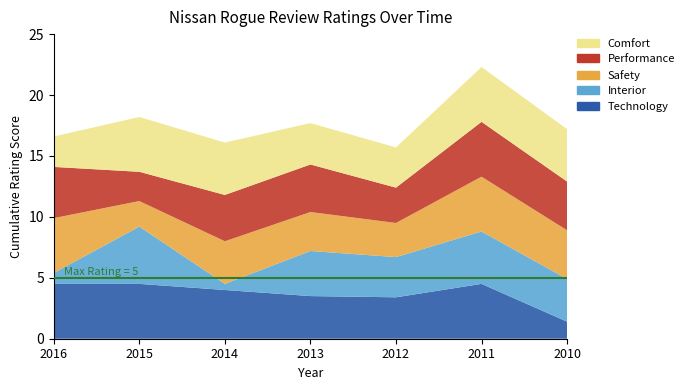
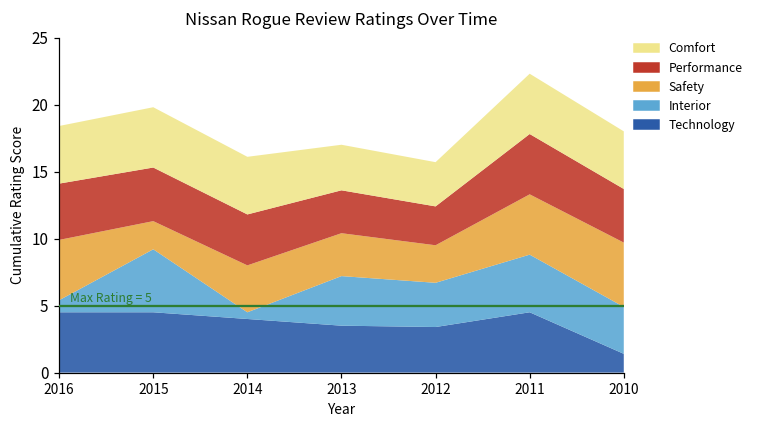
  {
    "Technology": {
      "2015": 5
    },
    "Interior": {
      "2016": 0.9,
      "2015": 4.7,
      "2014": 0.5,
      "2013": 3.7,
      "2012": 3.3,
      "2011": 4.3,
      "2010": 3.5
    },
    "Safety": {
      "2016": 4.5,
      "2015": 2.1,
      "2014": 3.5,
      "2013": 3.2,
      "2012": 2.8,
      "2011": 4.5,
-     "2010": 4.0
+     "2010": 4.8
    },
    "Performance": {
      "2016": 4.2,
-     "2015": 2.4,
+     "2015": 4.0,
      "2014": 3.8,
-     "2013": 3.9,
+     "2013": 3.2,
      "2012": 2.9,
      "2011": 4.5,
      "2010": 4.0
    },
    "Comfort": {
-     "2016": 2.5,
+     "2016": 4.3,
      "2015": 4.5,
      "2014": 4.3,
      "2013": 3.4,
      "2012": 3.3,
      "2011": 4.5,
      "2010": 4.3
    }
  }
